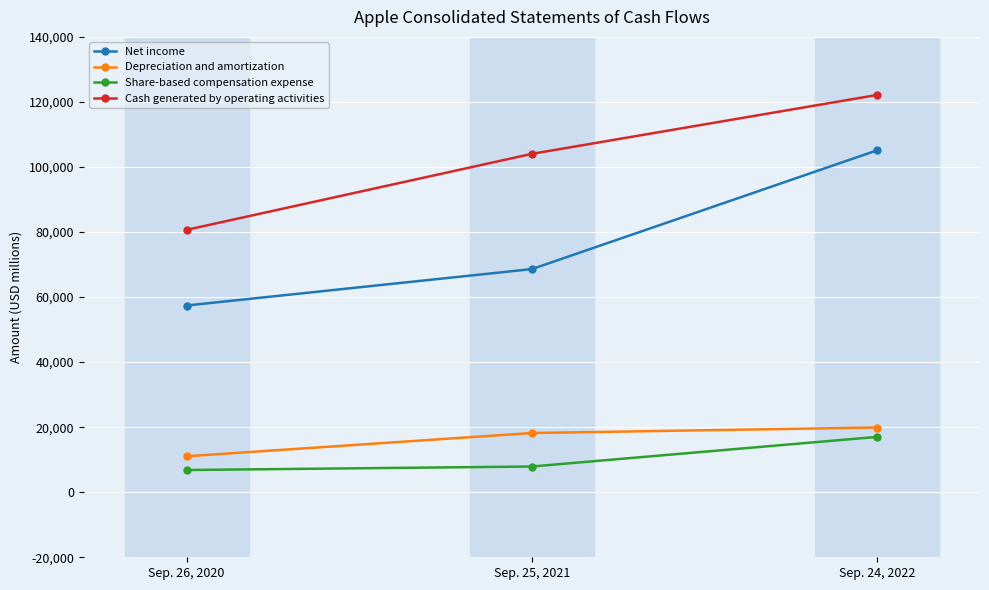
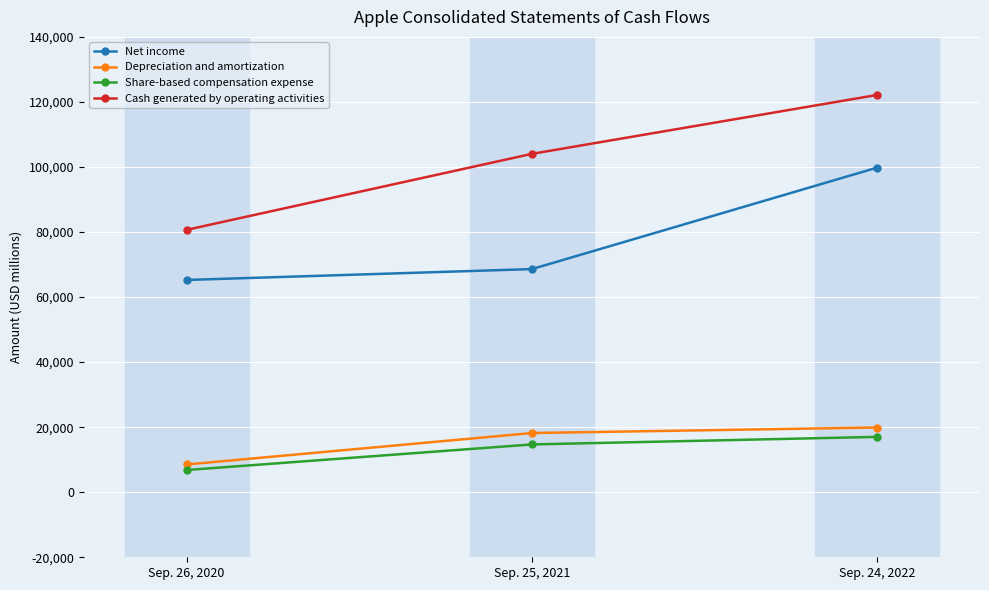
  {
    "Net income": {
-     "Sep. 26, 2020": "57,000",
+     "Sep. 26, 2020": "65,000",
      "Sep. 25, 2021": "69,000",
-     "Sep. 24, 2022": "105,000"
+     "Sep. 24, 2022": "100,000"
    },
    "Depreciation and amortization": {
-     "Sep. 26, 2020": "11,000",
+     "Sep. 26, 2020": "9,000",
      "Sep. 25, 2021": "18,000",
      "Sep. 24, 2022": "20,000"
    },
    "Share-based compensation expense": {
      "Sep. 26, 2020": "7,000",
-     "Sep. 25, 2021": "8,000",
+     "Sep. 25, 2021": "15,000",
      "Sep. 24, 2022": "17,000"
    },
    "Cash generated by operating activities": {
      "Sep. 26, 2020": "81,000",
      "Sep. 25, 2021": "104,000",
      "Sep. 24, 2022": "122,000"
    }
  }
